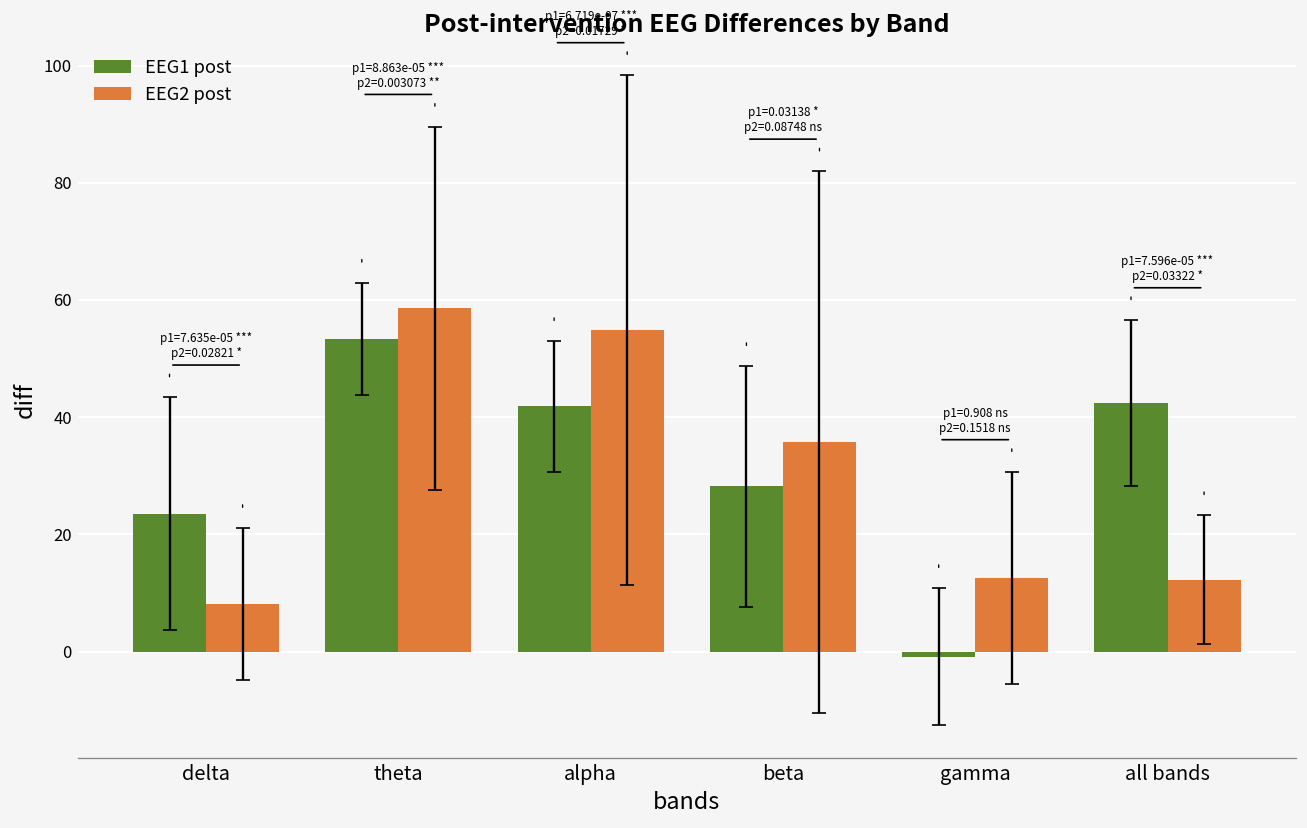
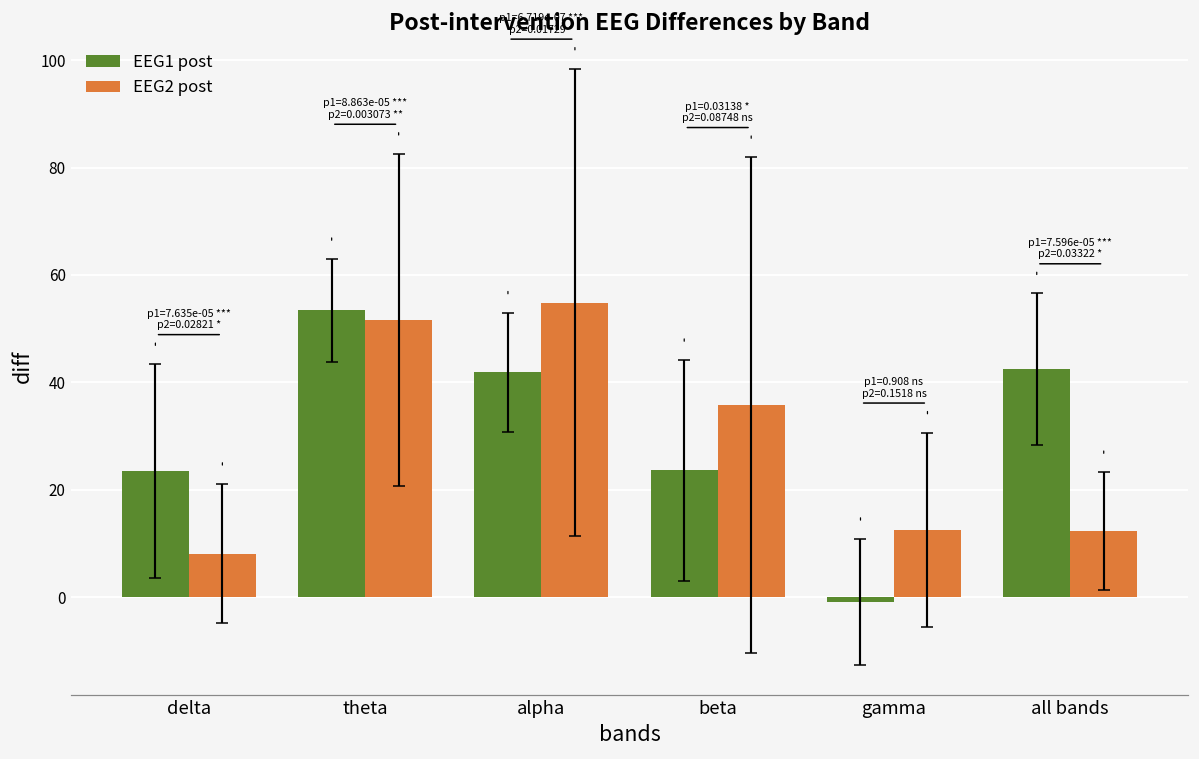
  {
    "EEG1 post": {
      "delta": 24,
      "theta": 53,
      "alpha": 42,
-     "beta": 28,
+     "beta": 24,
      "gamma": -1,
      "all bands": 42
    },
    "EEG2 post": {
      "delta": 8,
-     "theta": 59,
+     "theta": 52,
      "alpha": 55,
      "beta": 36,
      "gamma": 13,
      "all bands": 12
    }
  }
